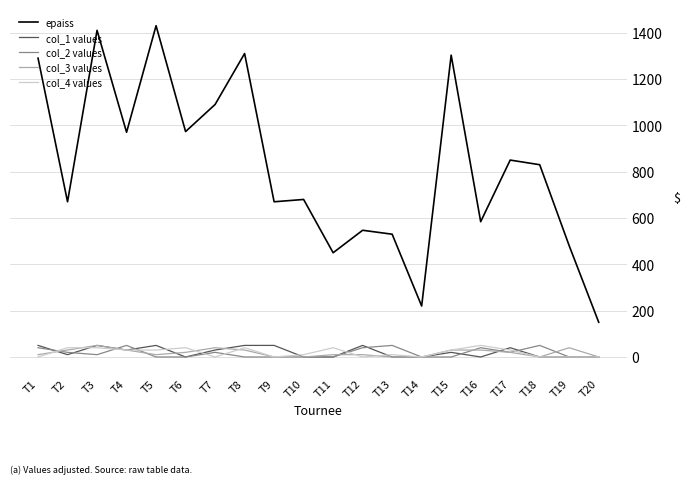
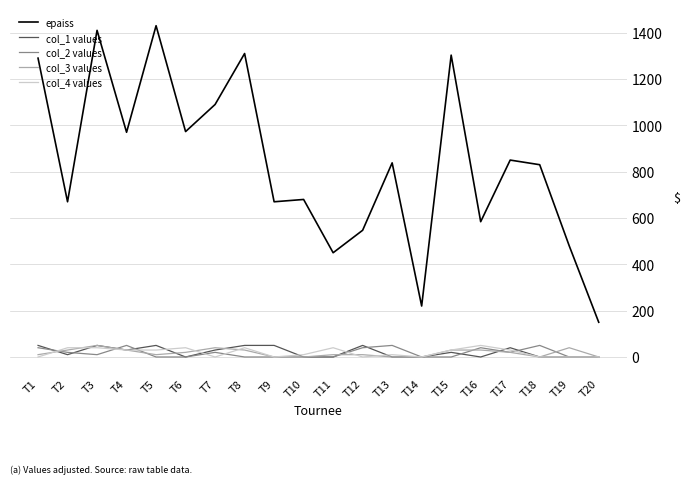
  {
    "epaiss": {
      "T1": 1290,
      "T2": 670,
      "T3": 1410,
      "T4": 970,
      "T5": 1430,
      "T6": 970,
      "T7": 1090,
      "T8": 1310,
      "T9": 670,
      "T10": 680,
      "T11": 450,
      "T12": 550,
-     "T13": 530,
+     "T13": 840,
      "T14": 220,
      "T15": 1300,
      "T16": 580,
      "T17": 850,
      "T18": 830,
      "T19": 480,
      "T20": 150
    },
    "col_1 values": {
      "T5": 50,
      "T9": 50,
      "T16": 0
    }
  }
